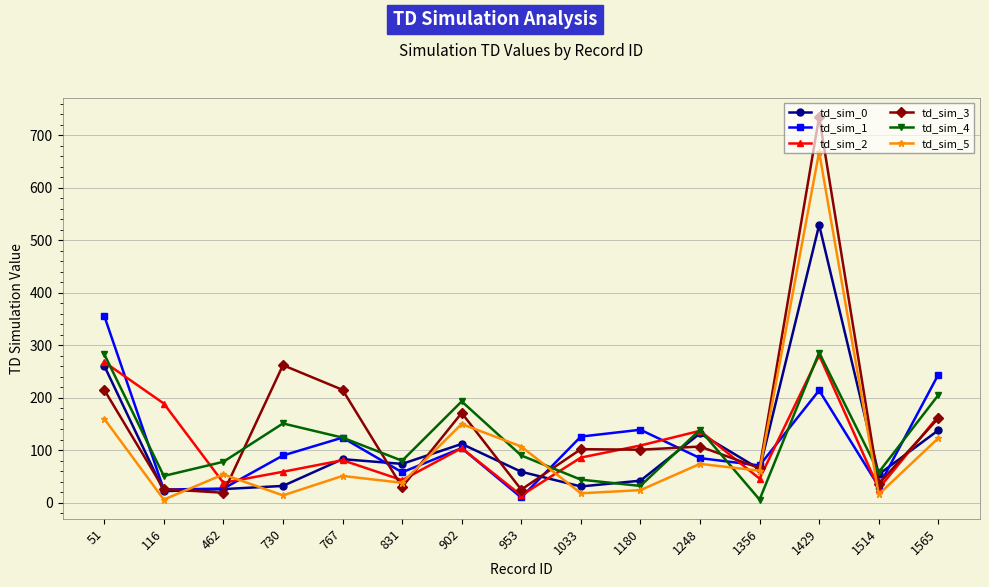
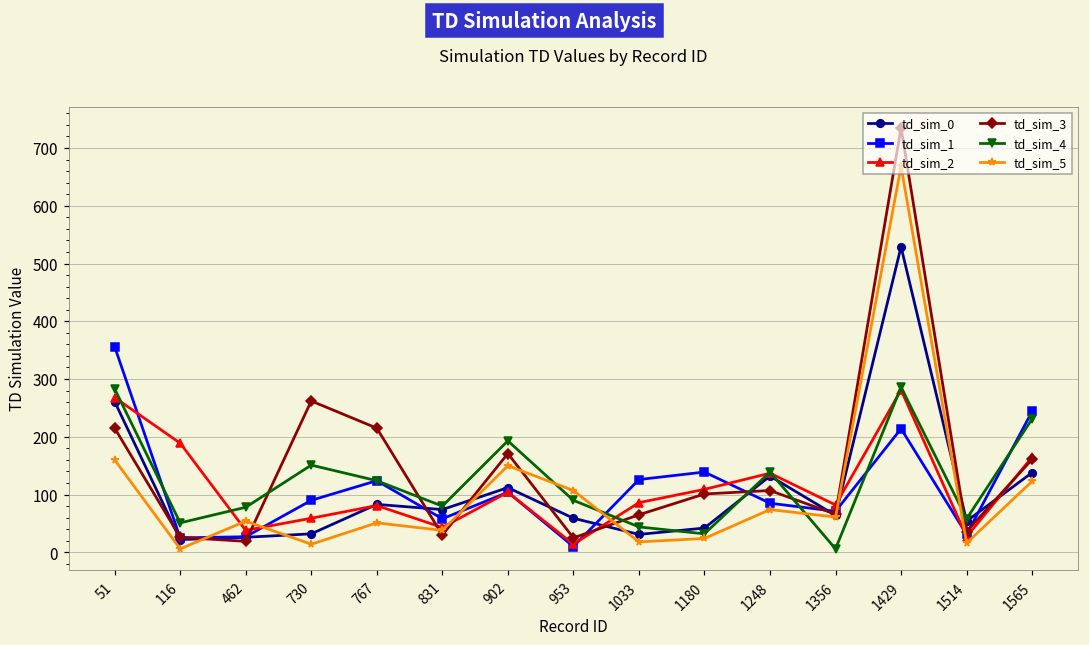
  {
    "td_sim_0": {
      "51": 260,
      "730": 30,
      "831": 70,
      "902": 110,
      "953": 60,
      "1033": 30,
      "1180": 40,
      "1248": 130,
      "1429": 530,
      "1565": 140
    },
    "td_sim_1": {
      "51": 360,
      "730": 90,
      "831": 60,
      "1033": 130,
      "1180": 140,
      "1248": 90,
      "1356": 70,
      "1429": 210,
      "1565": 240
    },
    "td_sim_2": {
      "51": 270,
      "116": 190,
      "462": 40,
      "730": 60,
      "831": 40,
      "1033": 90,
      "1180": 110,
-     "1356": 50,
+     "1356": 80,
      "1429": 280
    },
    "td_sim_3": {
      "51": 220,
      "462": 20,
      "730": 260,
      "767": 220,
      "831": 30,
      "902": 170,
      "953": 30,
-     "1033": 100,
+     "1033": 70,
      "1180": 100,
      "1248": 110,
      "1514": 40
    },
    "td_sim_4": {
      "51": 280,
      "116": 50,
      "462": 80,
      "730": 150,
      "831": 80,
      "902": 190,
      "953": 90,
      "1033": 40,
      "1180": 30,
      "1356": 10,
      "1429": 290,
-     "1565": 210
+     "1565": 230
    },
    "td_sim_5": {
      "51": 160,
      "116": 10,
      "462": 50,
      "730": 10,
      "767": 50,
      "831": 40,
      "902": 150,
      "953": 110,
      "1033": 20,
      "1180": 20,
      "1248": 70,
      "1514": 20,
      "1565": 120
    }
  }
